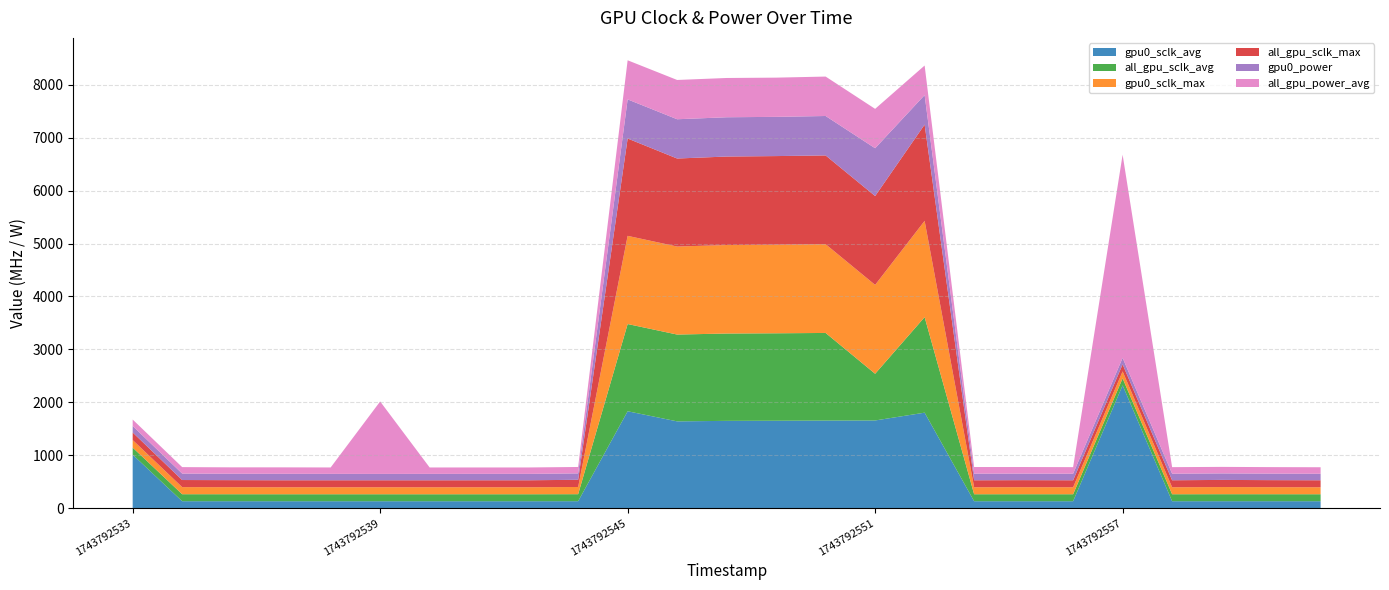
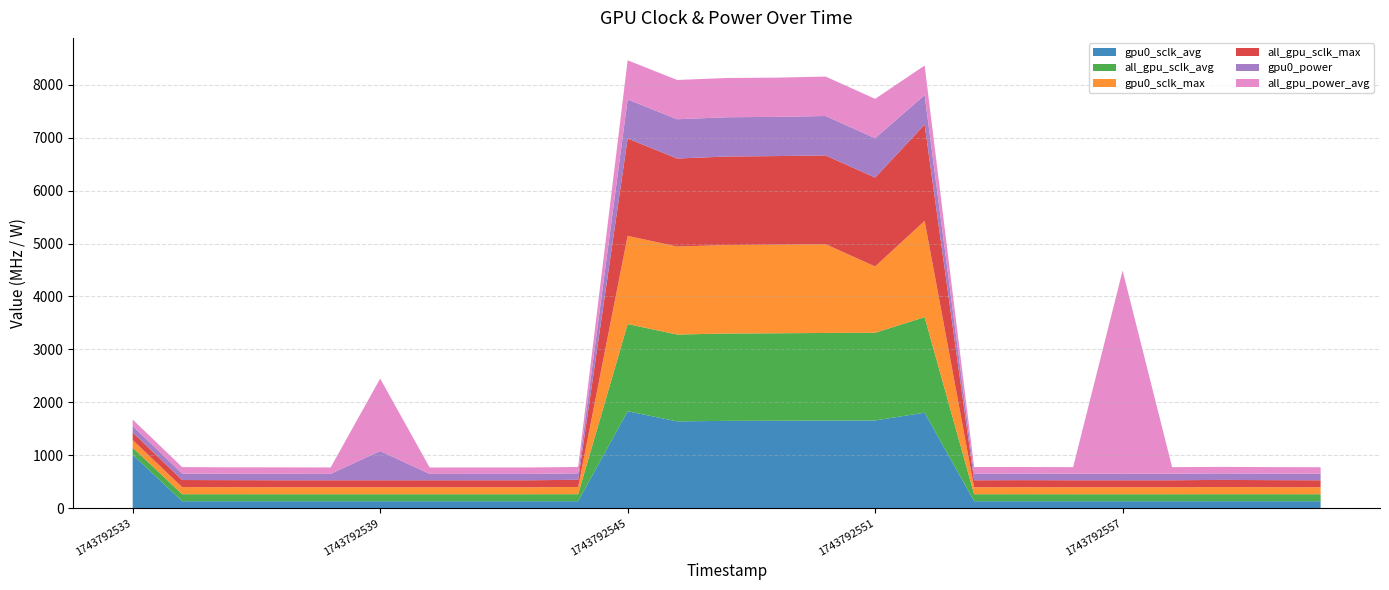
  {
    "gpu0_sclk_avg": {
      "1743792533": 1000,
      "1743792539": 100,
      "1743792545": 1800,
      "1743792551": 1700,
-     "1743792557": 2300
+     "1743792557": 100
    },
    "all_gpu_sclk_avg": {
      "1743792533": 100,
      "1743792539": 100,
      "1743792545": 1600,
-     "1743792551": 900,
+     "1743792551": 1700,
      "1743792557": 100
    },
    "gpu0_sclk_max": {
      "1743792533": 100,
      "1743792539": 100,
      "1743792545": 1700,
-     "1743792551": 1700,
+     "1743792551": 1300,
      "1743792557": 100
    },
    "all_gpu_sclk_max": {
      "1743792533": 100,
      "1743792539": 100,
      "1743792545": 1800,
      "1743792551": 1700,
      "1743792557": 100
    },
    "gpu0_power": {
      "1743792533": 100,
-     "1743792539": 100,
+     "1743792539": 600,
      "1743792545": 700,
-     "1743792551": 900,
+     "1743792551": 700,
      "1743792557": 100
    },
    "all_gpu_power_avg": {
      "1743792533": 100,
      "1743792539": 1400,
      "1743792545": 700,
      "1743792551": 700,
      "1743792557": 3800
    }
  }
